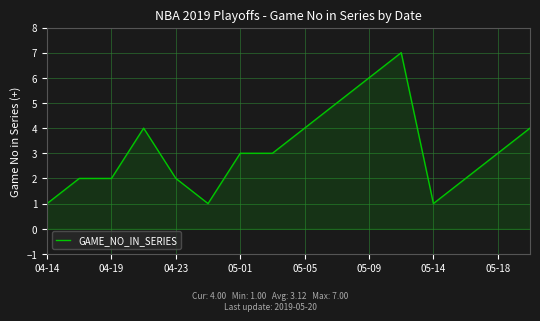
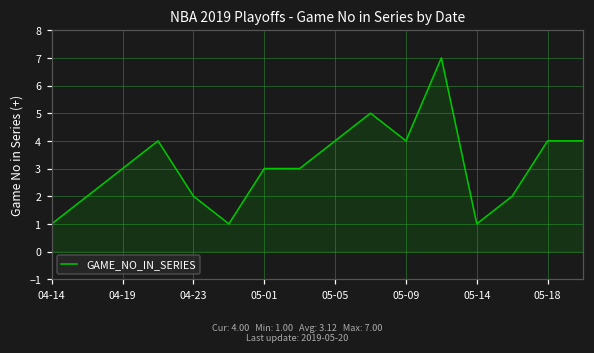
  {
    "04-14": 1,
-   "04-19": 2,
+   "04-19": 3,
    "04-23": 2,
    "05-01": 3,
    "05-05": 4,
-   "05-09": 6,
+   "05-09": 4,
    "05-14": 1,
-   "05-18": 3
+   "05-18": 4
  }
